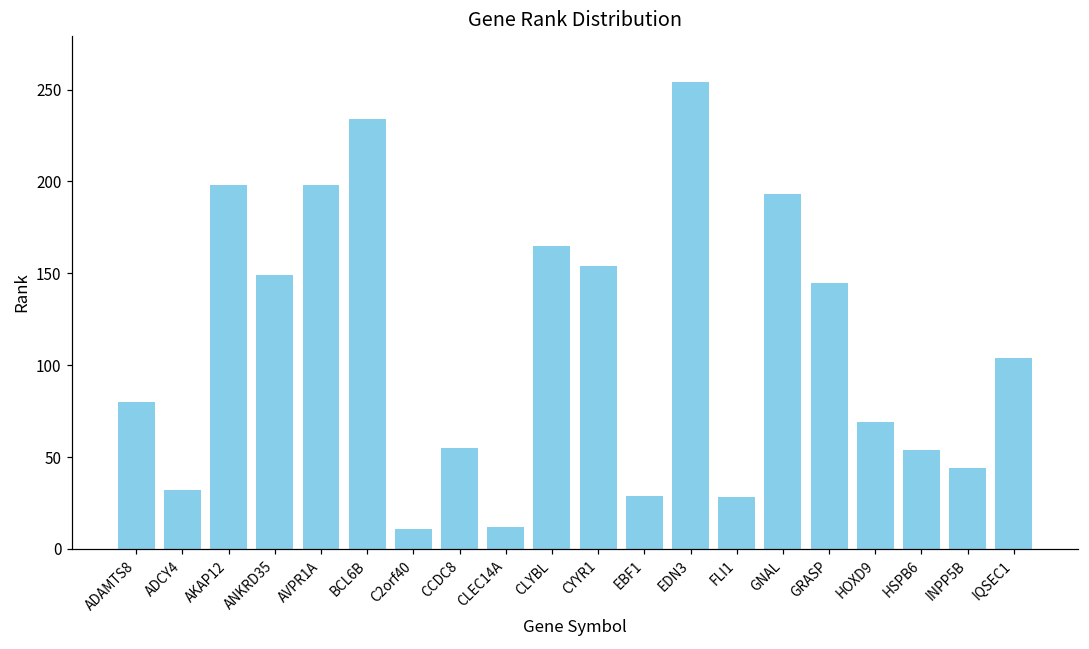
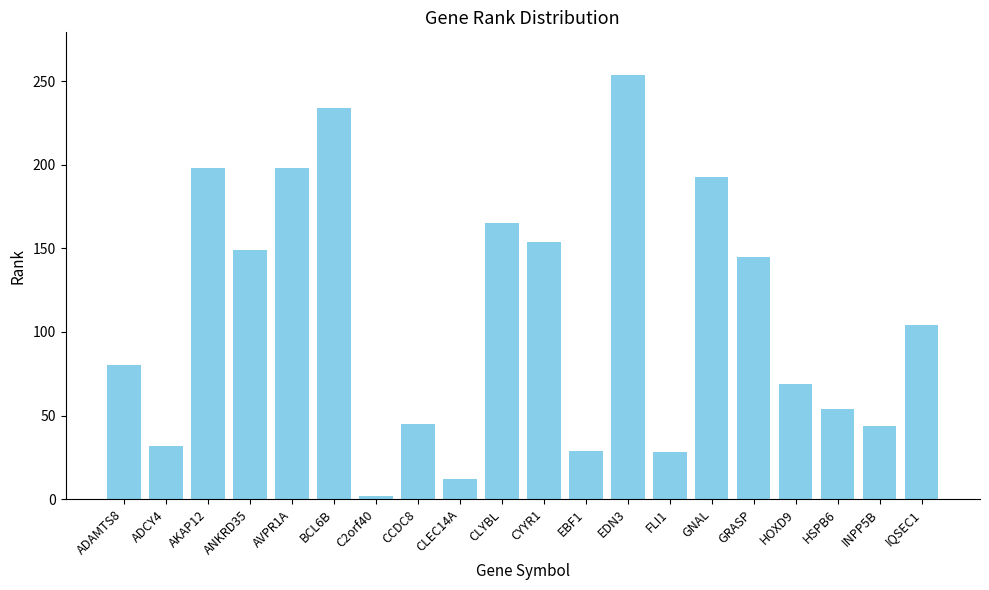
  {
    "ADAMTS8": 80,
    "ADCY4": 32,
    "AKAP12": 198,
    "ANKRD35": 149,
    "AVPR1A": 198,
    "BCL6B": 234,
-   "C2orf40": 11,
-   "CCDC8": 55,
+   "C2orf40": 2,
+   "CCDC8": 45,
    "CLEC14A": 12,
    "CLYBL": 165,
    "CYYR1": 154,
    "EBF1": 29,
    "EDN3": 254,
    "FLI1": 28,
    "GNAL": 193,
    "GRASP": 145,
    "HOXD9": 69,
    "HSPB6": 54,
    "INPP5B": 44,
    "IQSEC1": 104
  }
